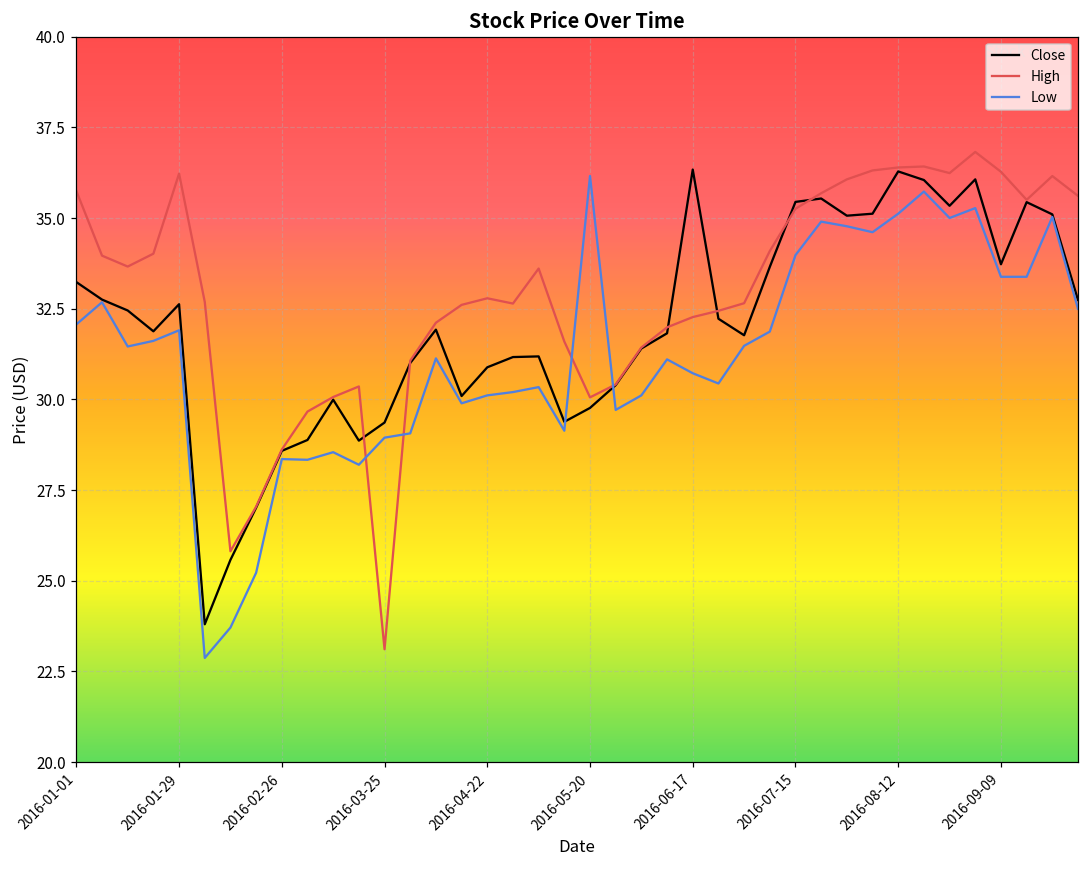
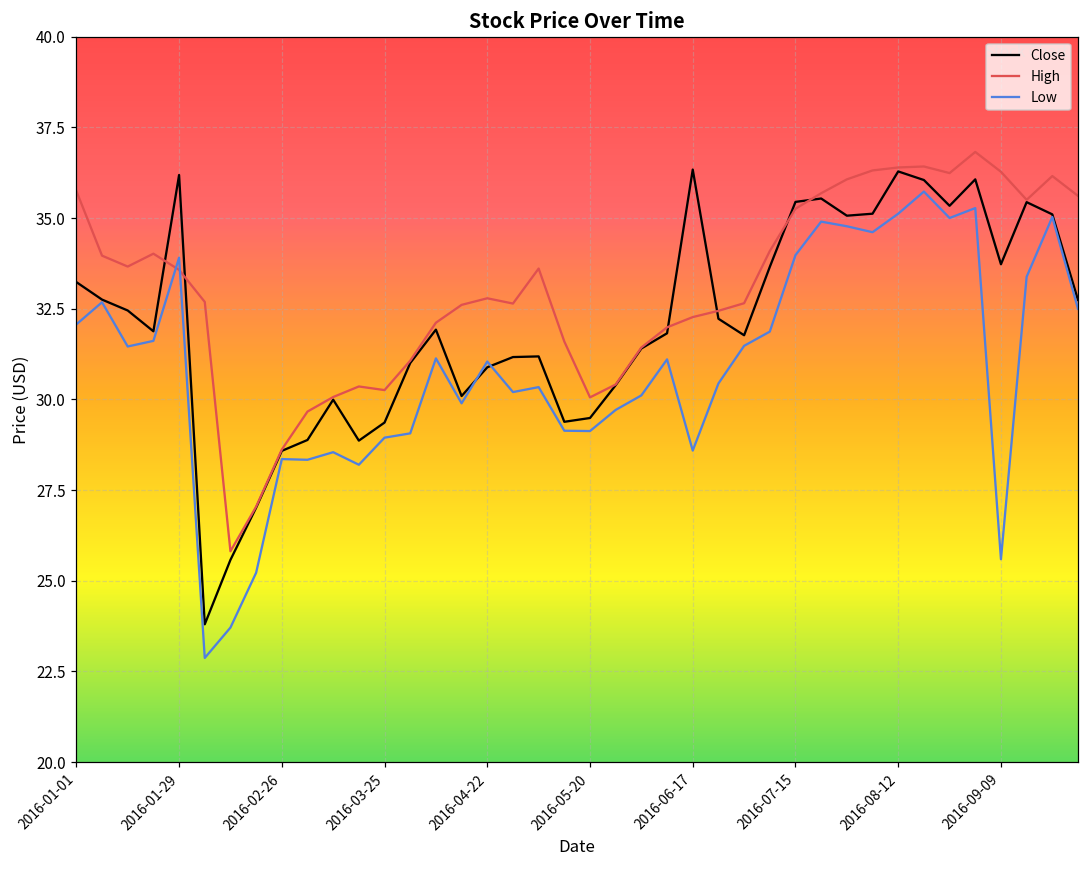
  {
    "Close": {
      "2016-01-01": 33.2,
-     "2016-01-29": 32.6,
+     "2016-01-29": 36.2,
      "2016-03-25": 29.4,
      "2016-04-22": 30.9,
-     "2016-05-20": 29.8,
+     "2016-05-20": 29.5,
      "2016-06-17": 36.3,
      "2016-07-15": 35.4,
      "2016-08-12": 36.3,
      "2016-09-09": 33.7
    },
    "High": {
      "2016-01-01": 35.7,
-     "2016-01-29": 36.2,
-     "2016-03-25": 23.1,
+     "2016-01-29": 33.6,
+     "2016-03-25": 30.3,
      "2016-04-22": 32.8,
      "2016-05-20": 30.1,
      "2016-06-17": 32.3,
      "2016-07-15": 35.3,
      "2016-08-12": 36.4,
      "2016-09-09": 36.3
    },
    "Low": {
      "2016-01-01": 32.1,
-     "2016-01-29": 31.9,
+     "2016-01-29": 33.9,
      "2016-02-26": 28.4,
      "2016-03-25": 28.9,
-     "2016-04-22": 30.1,
-     "2016-05-20": 36.2,
-     "2016-06-17": 30.7,
+     "2016-04-22": 31.0,
+     "2016-05-20": 29.1,
+     "2016-06-17": 28.6,
      "2016-07-15": 34.0,
      "2016-08-12": 35.1,
-     "2016-09-09": 33.4
+     "2016-09-09": 25.6
    }
  }
